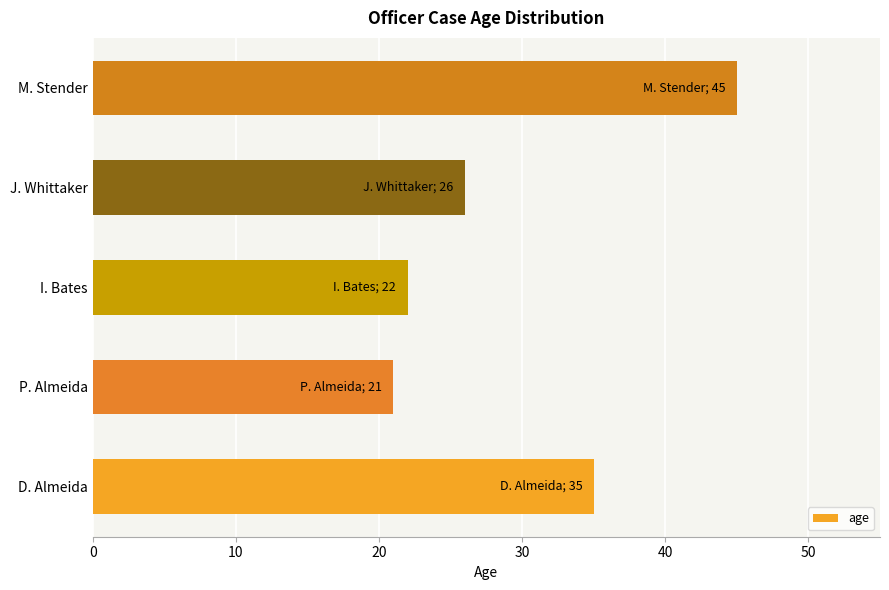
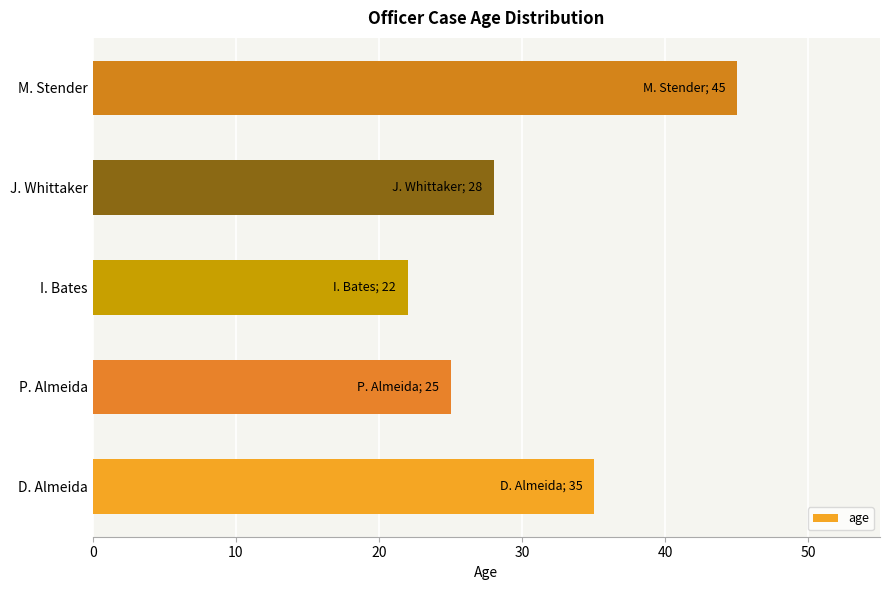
  {
    "M. Stender": 45,
-   "J. Whittaker": 26,
+   "J. Whittaker": 28,
    "I. Bates": 22,
-   "P. Almeida": 21,
+   "P. Almeida": 25,
    "D. Almeida": 35
  }
